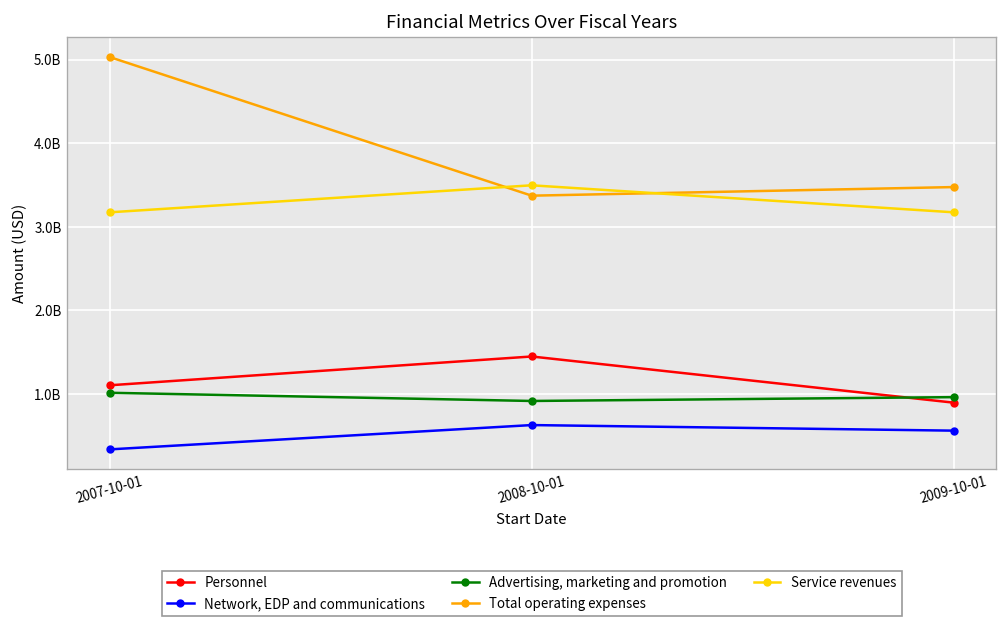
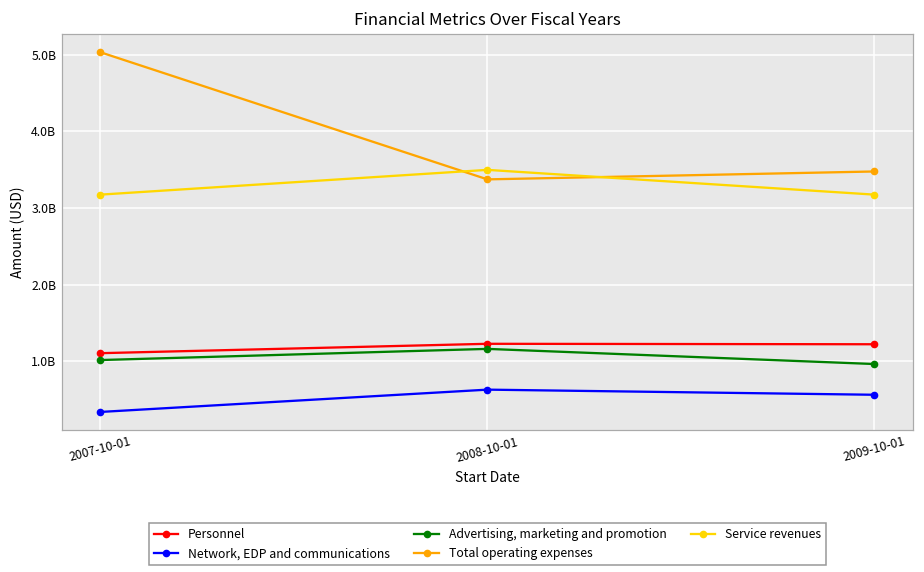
  {
    "Personnel": {
      "2007-10-01": 1100000000,
-     "2008-10-01": 1400000000,
-     "2009-10-01": 900000000
+     "2008-10-01": 1200000000,
+     "2009-10-01": 1200000000
    },
    "Network, EDP and communications": {
      "2007-10-01": 300000000,
      "2008-10-01": 600000000,
      "2009-10-01": 600000000
    },
    "Advertising, marketing and promotion": {
      "2007-10-01": 1000000000,
-     "2008-10-01": 900000000,
+     "2008-10-01": 1200000000,
      "2009-10-01": 1000000000
    }
  }
